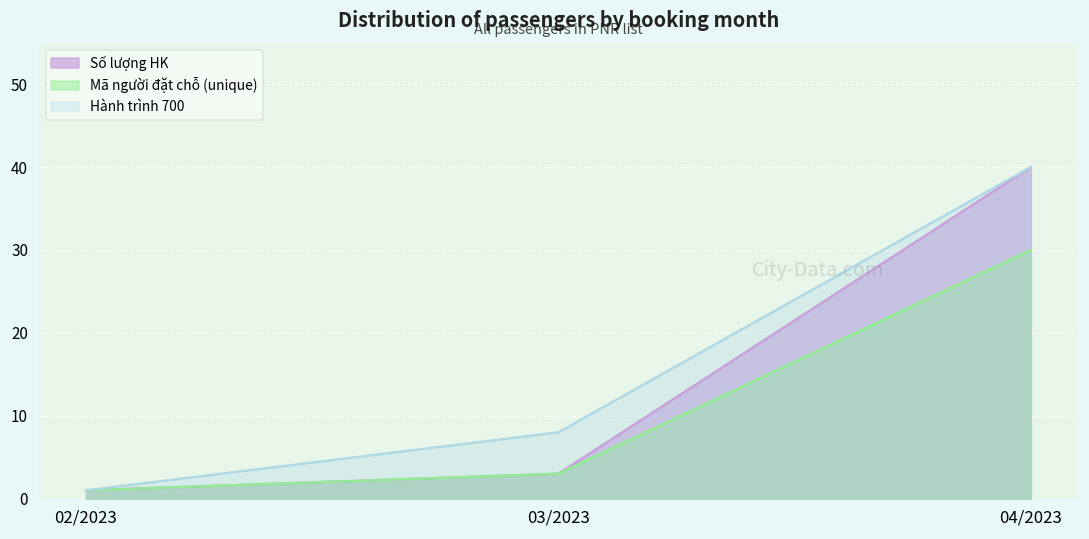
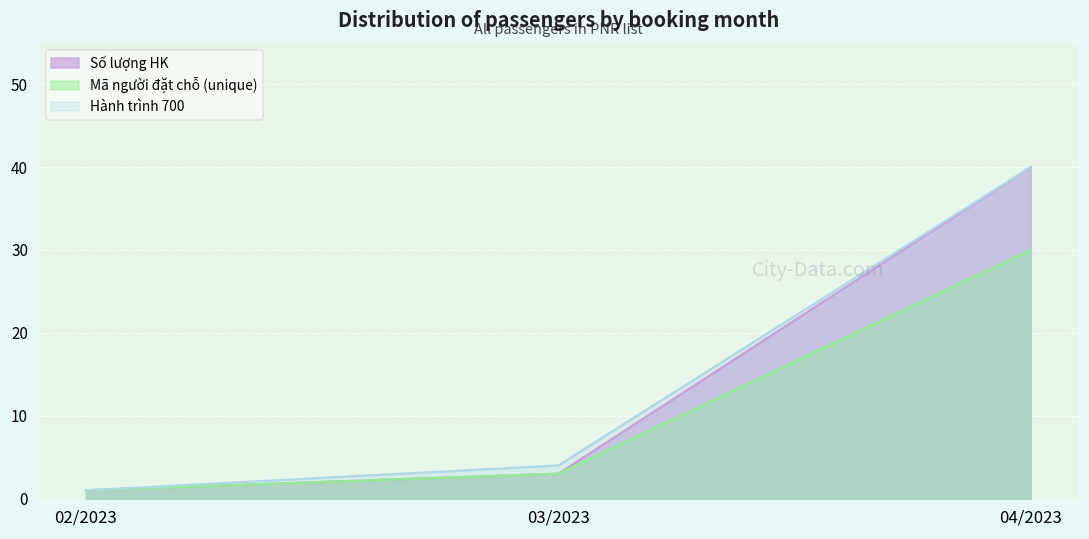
  {
    "Mã người đặt chỗ (unique)": {
      "04/2023": 30
    },
    "Hành trình 700": {
-     "03/2023": 8
+     "03/2023": 4
    }
  }
